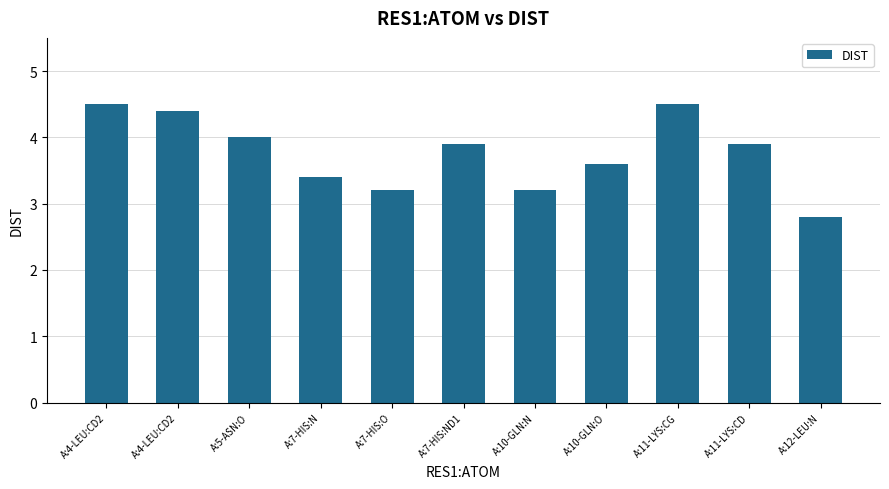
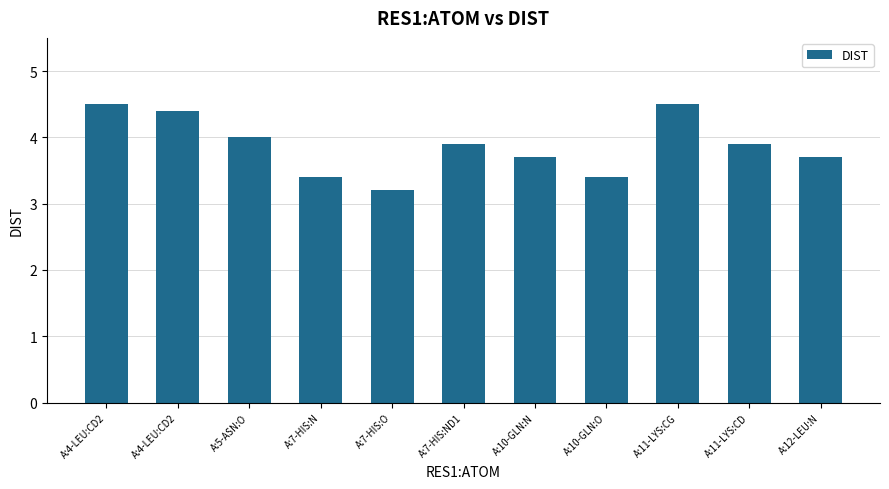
  {
    "A:5-ASN:O": 4.0,
    "A:7-HIS:N": 3.4,
    "A:7-HIS:O": 3.2,
    "A:7-HIS:ND1": 3.9,
-   "A:10-GLN:N": 3.2,
-   "A:10-GLN:O": 3.6,
+   "A:10-GLN:N": 3.7,
+   "A:10-GLN:O": 3.4,
    "A:11-LYS:CG": 4.5,
    "A:11-LYS:CD": 3.9,
-   "A:12-LEU:N": 2.8
+   "A:12-LEU:N": 3.7
  }
